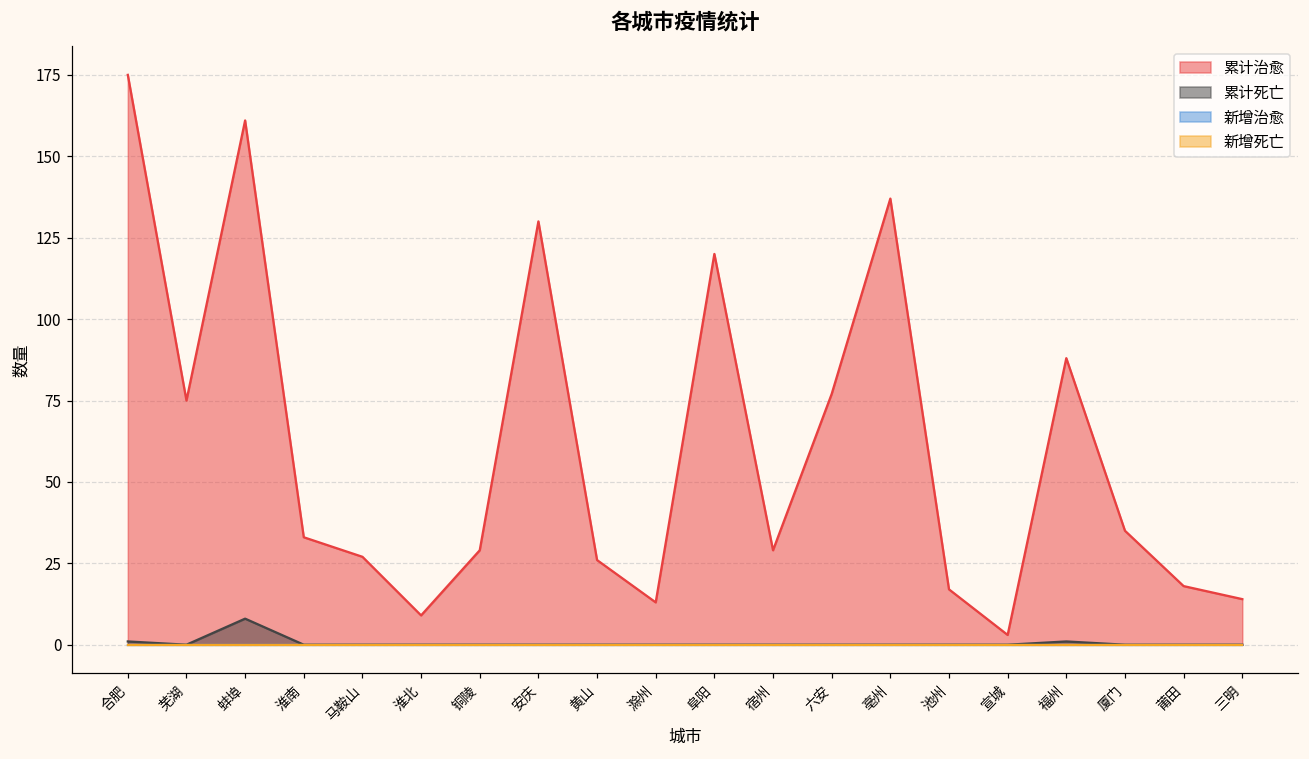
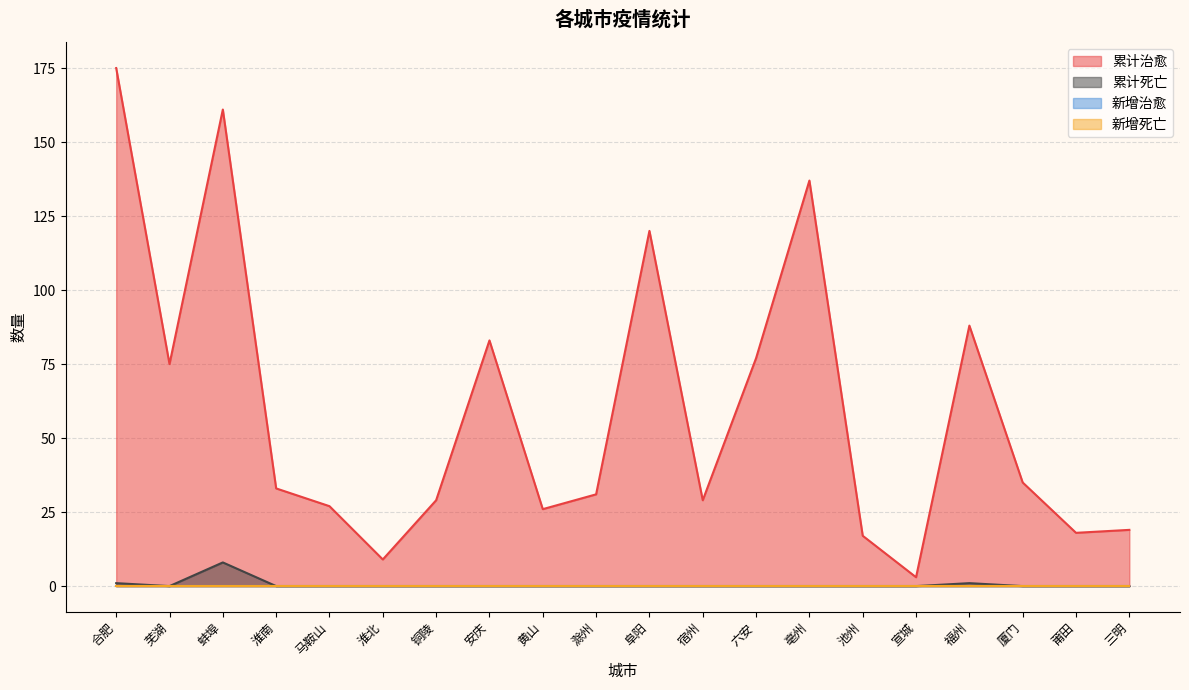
  {
    "累计治愈": {
      "合肥": 175,
      "芜湖": 75,
      "蚌埠": 161,
      "淮南": 33,
      "马鞍山": 27,
      "淮北": 9,
      "铜陵": 29,
-     "安庆": 130,
+     "安庆": 83,
      "黄山": 26,
-     "滁州": 13,
+     "滁州": 31,
      "阜阳": 120,
      "宿州": 29,
      "六安": 77,
      "亳州": 137,
      "池州": 17,
      "宣城": 3,
      "福州": 88,
      "厦门": 35,
      "莆田": 18,
-     "三明": 14
+     "三明": 19
    },
    "累计死亡": {
      "合肥": 1,
      "蚌埠": 8,
      "福州": 1
    },
    "新增死亡": {
      "合肥": 0,
      "蚌埠": 0,
      "福州": 0
    }
  }
